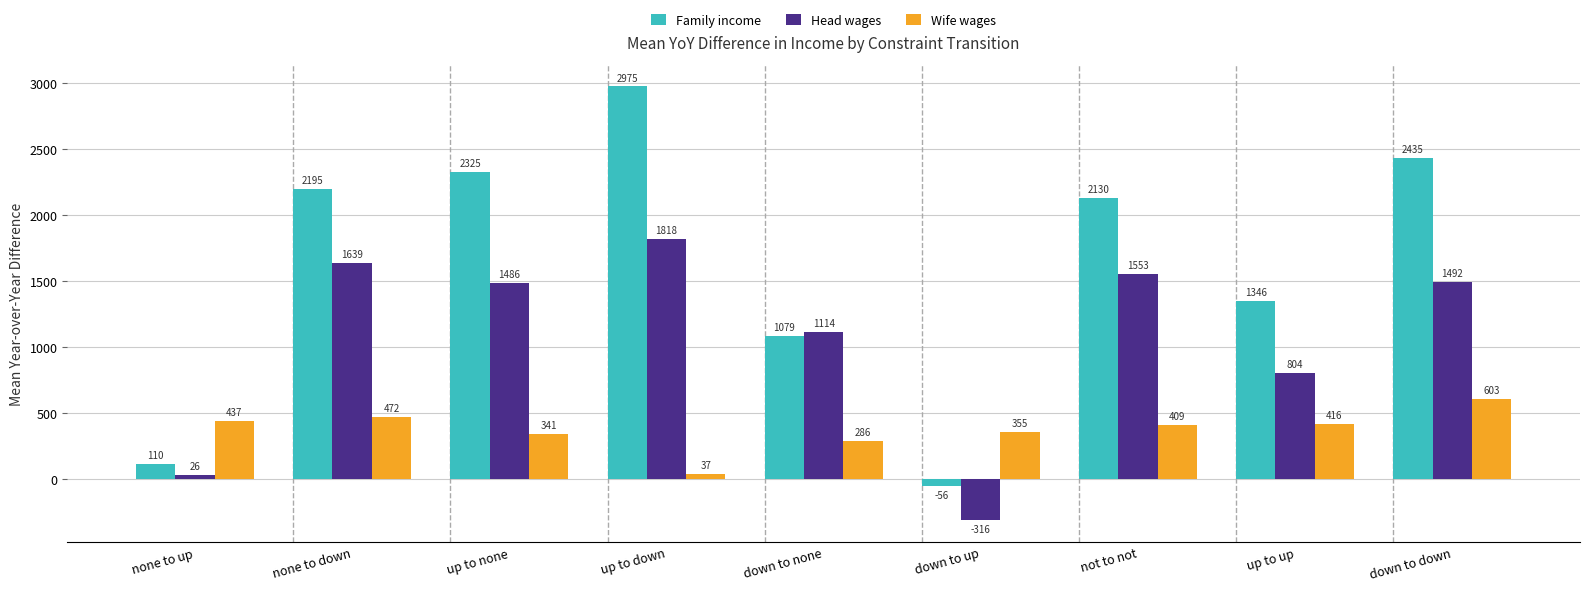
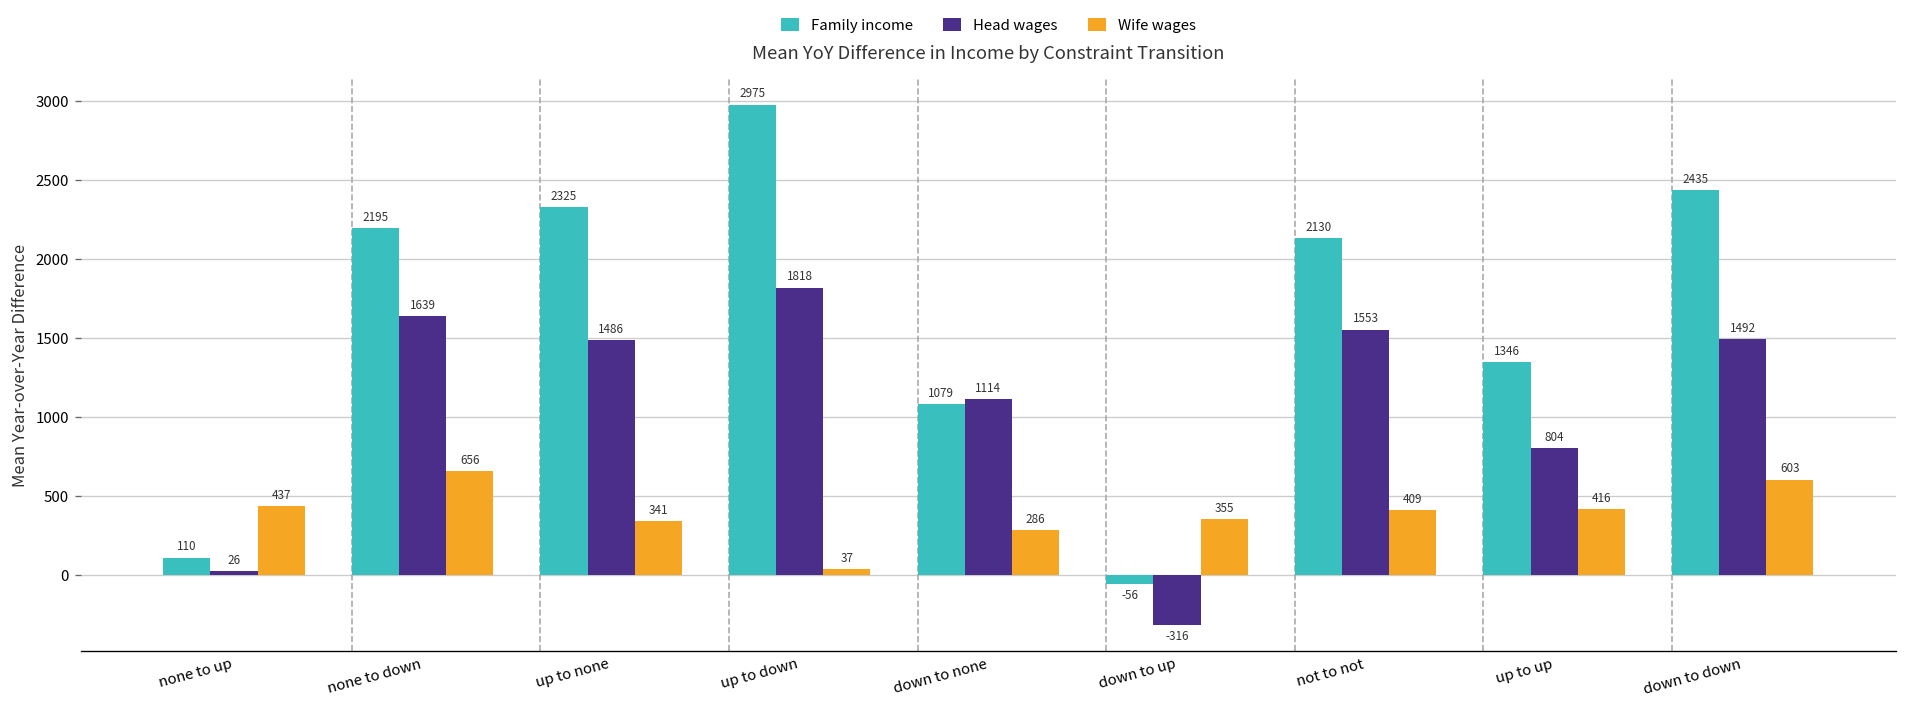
  {
    "Family income": {
      "none to up": 110,
      "none to down": 2195,
      "up to none": 2325,
      "up to down": 2975,
      "down to none": 1079,
      "down to up": -56,
      "not to not": 2130,
      "up to up": 1346,
      "down to down": 2435
    },
    "Head wages": {
      "none to up": 26,
      "none to down": 1639,
      "up to none": 1486,
      "up to down": 1818,
      "down to none": 1114,
      "down to up": -316,
      "not to not": 1553,
      "up to up": 804,
      "down to down": 1492
    },
    "Wife wages": {
      "none to up": 437,
-     "none to down": 472,
+     "none to down": 656,
      "up to none": 341,
      "up to down": 37,
      "down to none": 286,
      "down to up": 355,
      "not to not": 409,
      "up to up": 416,
      "down to down": 603
    }
  }
